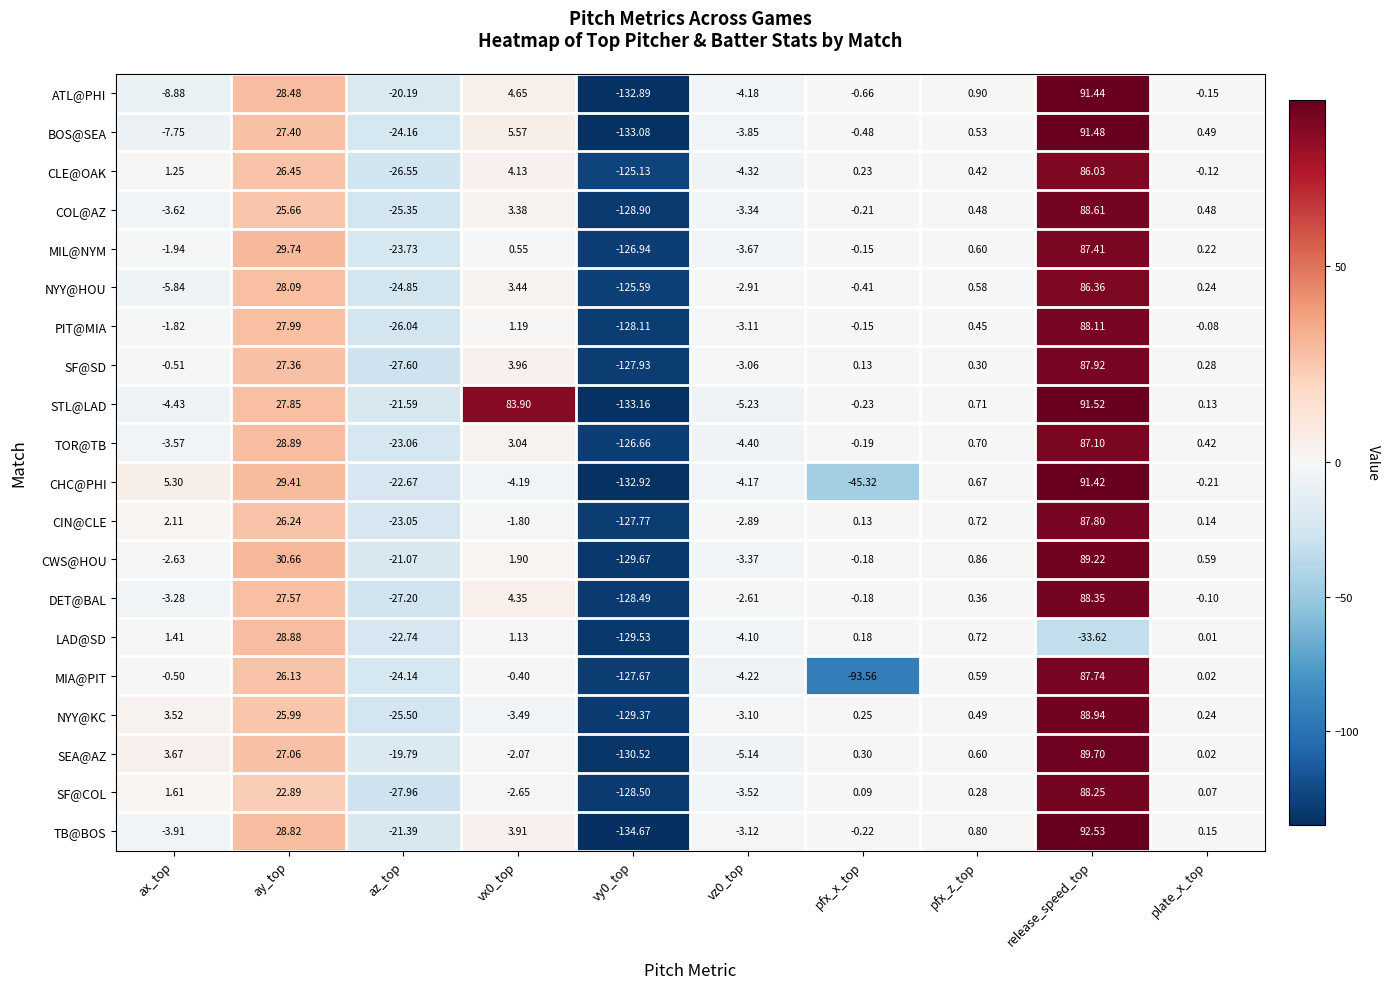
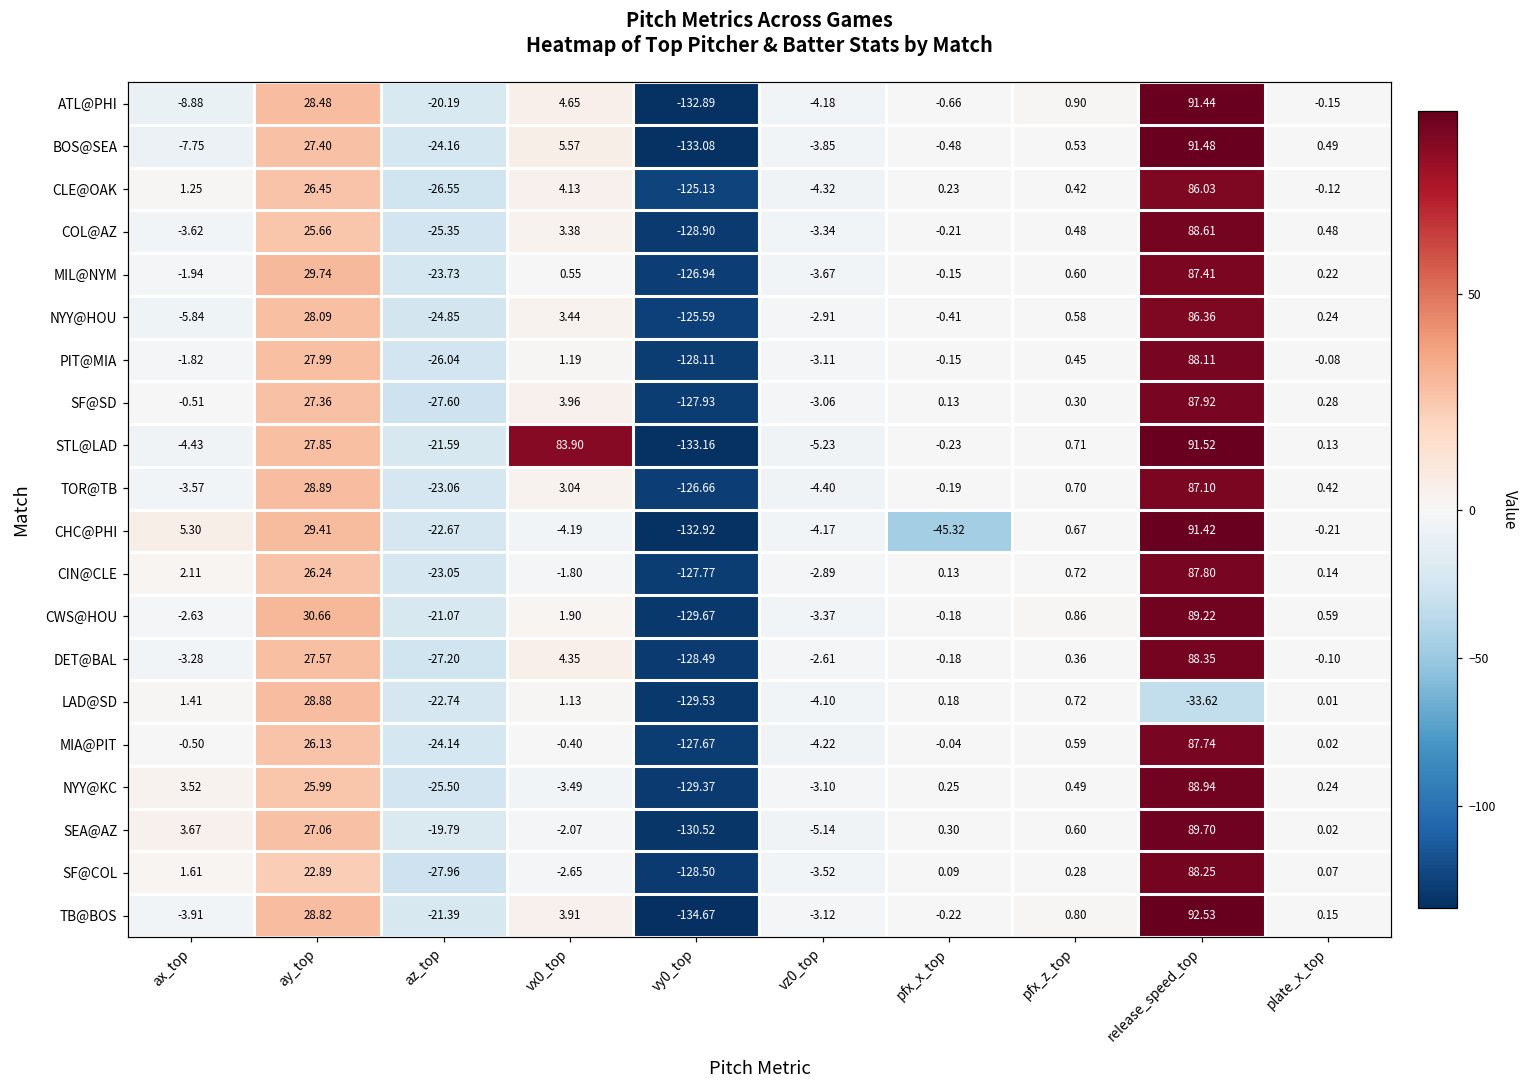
  {
    "ATL@PHI": {
      "ax_top": -8.88,
      "ay_top": 28.48,
      "az_top": -20.19,
      "vx0_top": 4.65,
      "vy0_top": -132.89,
      "vz0_top": -4.18,
      "pfx_x_top": -0.66,
      "pfx_z_top": 0.90,
      "release_speed_top": 91.44,
      "plate_x_top": -0.15
    },
    "BOS@SEA": {
      "ax_top": -7.75,
      "ay_top": 27.40,
      "az_top": -24.16,
      "vx0_top": 5.57,
      "vy0_top": -133.08,
      "vz0_top": -3.85,
      "pfx_x_top": -0.48,
      "pfx_z_top": 0.53,
      "release_speed_top": 91.48,
      "plate_x_top": 0.49
    },
    "CLE@OAK": {
      "ax_top": 1.25,
      "ay_top": 26.45,
      "az_top": -26.55,
      "vx0_top": 4.13,
      "vy0_top": -125.13,
      "vz0_top": -4.32,
      "pfx_x_top": 0.23,
      "pfx_z_top": 0.42,
      "release_speed_top": 86.03,
      "plate_x_top": -0.12
    },
    "COL@AZ": {
      "ax_top": -3.62,
      "ay_top": 25.66,
      "az_top": -25.35,
      "vx0_top": 3.38,
      "vy0_top": -128.90,
      "vz0_top": -3.34,
      "pfx_x_top": -0.21,
      "pfx_z_top": 0.48,
      "release_speed_top": 88.61,
      "plate_x_top": 0.48
    },
    "MIL@NYM": {
      "ax_top": -1.94,
      "ay_top": 29.74,
      "az_top": -23.73,
      "vx0_top": 0.55,
      "vy0_top": -126.94,
      "vz0_top": -3.67,
      "pfx_x_top": -0.15,
      "pfx_z_top": 0.60,
      "release_speed_top": 87.41,
      "plate_x_top": 0.22
    },
    "NYY@HOU": {
      "ax_top": -5.84,
      "ay_top": 28.09,
      "az_top": -24.85,
      "vx0_top": 3.44,
      "vy0_top": -125.59,
      "vz0_top": -2.91,
      "pfx_x_top": -0.41,
      "pfx_z_top": 0.58,
      "release_speed_top": 86.36,
      "plate_x_top": 0.24
    },
    "PIT@MIA": {
      "ax_top": -1.82,
      "ay_top": 27.99,
      "az_top": -26.04,
      "vx0_top": 1.19,
      "vy0_top": -128.11,
      "vz0_top": -3.11,
      "pfx_x_top": -0.15,
      "pfx_z_top": 0.45,
      "release_speed_top": 88.11,
      "plate_x_top": -0.08
    },
    "SF@SD": {
      "ax_top": -0.51,
      "ay_top": 27.36,
      "az_top": -27.60,
      "vx0_top": 3.96,
      "vy0_top": -127.93,
      "vz0_top": -3.06,
      "pfx_x_top": 0.13,
      "pfx_z_top": 0.30,
      "release_speed_top": 87.92,
      "plate_x_top": 0.28
    },
    "STL@LAD": {
      "ax_top": -4.43,
      "ay_top": 27.85,
      "az_top": -21.59,
      "vx0_top": 83.90,
      "vy0_top": -133.16,
      "vz0_top": -5.23,
      "pfx_x_top": -0.23,
      "pfx_z_top": 0.71,
      "release_speed_top": 91.52,
      "plate_x_top": 0.13
    },
    "TOR@TB": {
      "ax_top": -3.57,
      "ay_top": 28.89,
      "az_top": -23.06,
      "vx0_top": 3.04,
      "vy0_top": -126.66,
      "vz0_top": -4.40,
      "pfx_x_top": -0.19,
      "pfx_z_top": 0.70,
      "release_speed_top": 87.10,
      "plate_x_top": 0.42
    },
    "CHC@PHI": {
      "ax_top": 5.30,
      "ay_top": 29.41,
      "az_top": -22.67,
      "vx0_top": -4.19,
      "vy0_top": -132.92,
      "vz0_top": -4.17,
      "pfx_x_top": -45.32,
      "pfx_z_top": 0.67,
      "release_speed_top": 91.42,
      "plate_x_top": -0.21
    },
    "CIN@CLE": {
      "ax_top": 2.11,
      "ay_top": 26.24,
      "az_top": -23.05,
      "vx0_top": -1.80,
      "vy0_top": -127.77,
      "vz0_top": -2.89,
      "pfx_x_top": 0.13,
      "pfx_z_top": 0.72,
      "release_speed_top": 87.80,
      "plate_x_top": 0.14
    },
    "CWS@HOU": {
      "ax_top": -2.63,
      "ay_top": 30.66,
      "az_top": -21.07,
      "vx0_top": 1.90,
      "vy0_top": -129.67,
      "vz0_top": -3.37,
      "pfx_x_top": -0.18,
      "pfx_z_top": 0.86,
      "release_speed_top": 89.22,
      "plate_x_top": 0.59
    },
    "DET@BAL": {
      "ax_top": -3.28,
      "ay_top": 27.57,
      "az_top": -27.20,
      "vx0_top": 4.35,
      "vy0_top": -128.49,
      "vz0_top": -2.61,
      "pfx_x_top": -0.18,
      "pfx_z_top": 0.36,
      "release_speed_top": 88.35,
      "plate_x_top": -0.10
    },
    "LAD@SD": {
      "ax_top": 1.41,
      "ay_top": 28.88,
      "az_top": -22.74,
      "vx0_top": 1.13,
      "vy0_top": -129.53,
      "vz0_top": -4.10,
      "pfx_x_top": 0.18,
      "pfx_z_top": 0.72,
      "release_speed_top": -33.62,
      "plate_x_top": 0.01
    },
    "MIA@PIT": {
      "ax_top": -0.50,
      "ay_top": 26.13,
      "az_top": -24.14,
      "vx0_top": -0.40,
      "vy0_top": -127.67,
      "vz0_top": -4.22,
-     "pfx_x_top": -93.56,
+     "pfx_x_top": -0.04,
      "pfx_z_top": 0.59,
      "release_speed_top": 87.74,
      "plate_x_top": 0.02
    },
    "NYY@KC": {
      "ax_top": 3.52,
      "ay_top": 25.99,
      "az_top": -25.50,
      "vx0_top": -3.49,
      "vy0_top": -129.37,
      "vz0_top": -3.10,
      "pfx_x_top": 0.25,
      "pfx_z_top": 0.49,
      "release_speed_top": 88.94,
      "plate_x_top": 0.24
    },
    "SEA@AZ": {
      "ax_top": 3.67,
      "ay_top": 27.06,
      "az_top": -19.79,
      "vx0_top": -2.07,
      "vy0_top": -130.52,
      "vz0_top": -5.14,
      "pfx_x_top": 0.30,
      "pfx_z_top": 0.60,
      "release_speed_top": 89.70,
      "plate_x_top": 0.02
    },
    "SF@COL": {
      "ax_top": 1.61,
      "ay_top": 22.89,
      "az_top": -27.96,
      "vx0_top": -2.65,
      "vy0_top": -128.50,
      "vz0_top": -3.52,
      "pfx_x_top": 0.09,
      "pfx_z_top": 0.28,
      "release_speed_top": 88.25,
      "plate_x_top": 0.07
    },
    "TB@BOS": {
      "ax_top": -3.91,
      "ay_top": 28.82,
      "az_top": -21.39,
      "vx0_top": 3.91,
      "vy0_top": -134.67,
      "vz0_top": -3.12,
      "pfx_x_top": -0.22,
      "pfx_z_top": 0.80,
      "release_speed_top": 92.53,
      "plate_x_top": 0.15
    }
  }
